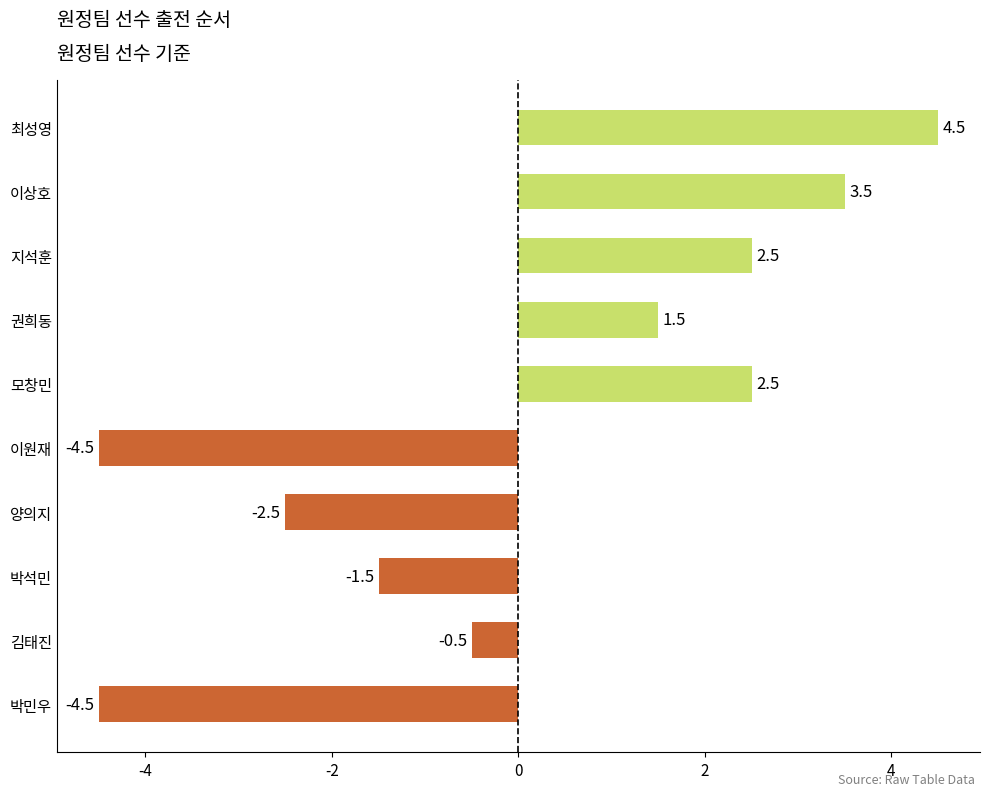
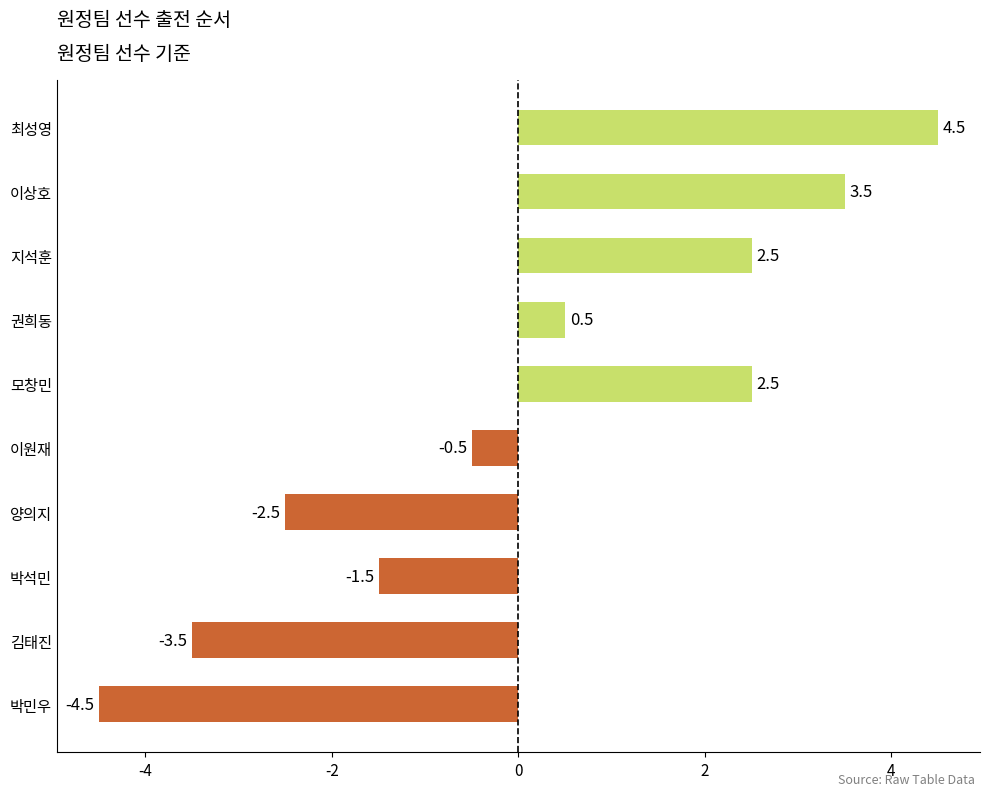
  {
    "최성영": 4.5,
    "이상호": 3.5,
    "지석훈": 2.5,
-   "권희동": 1.5,
+   "권희동": 0.5,
    "모창민": 2.5,
-   "이원재": -4.5,
+   "이원재": -0.5,
    "양의지": -2.5,
    "박석민": -1.5,
-   "김태진": -0.5,
+   "김태진": -3.5,
    "박민우": -4.5
  }
